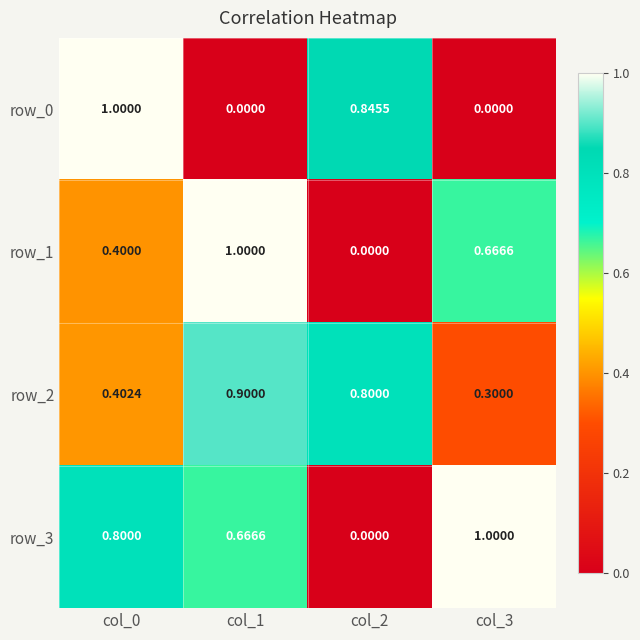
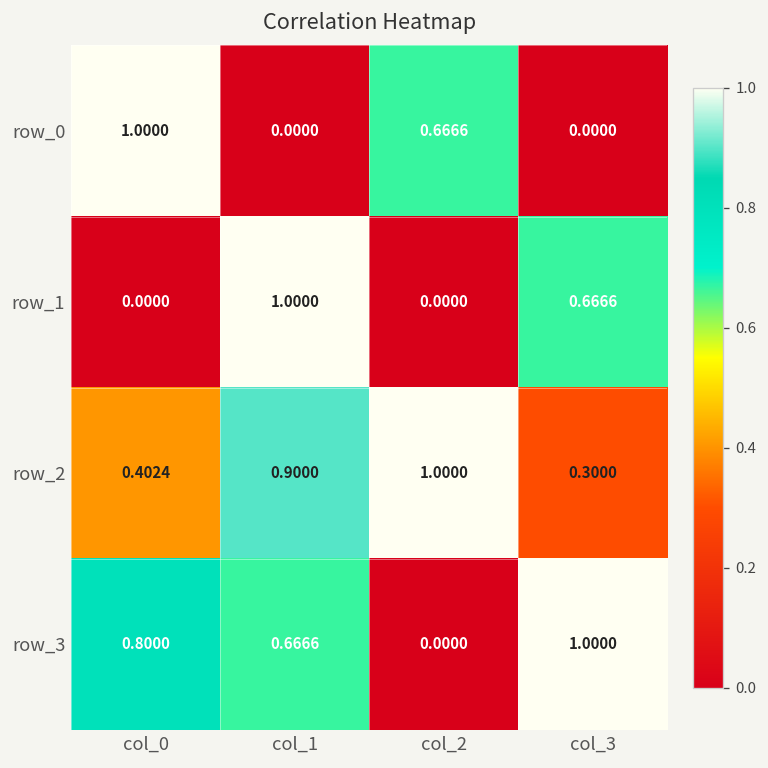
  {
    "row_0": {
      "col_0": 1.0000,
      "col_1": 0.0000,
-     "col_2": 0.8455,
+     "col_2": 0.6666,
      "col_3": 0.0000
    },
    "row_1": {
-     "col_0": 0.4000,
+     "col_0": 0.0000,
      "col_1": 1.0000,
      "col_2": 0.0000,
      "col_3": 0.6666
    },
    "row_2": {
      "col_0": 0.4024,
      "col_1": 0.9000,
-     "col_2": 0.8000,
+     "col_2": 1.0000,
      "col_3": 0.3000
    },
    "row_3": {
      "col_0": 0.8000,
      "col_1": 0.6666,
      "col_2": 0.0000,
      "col_3": 1.0000
    }
  }
